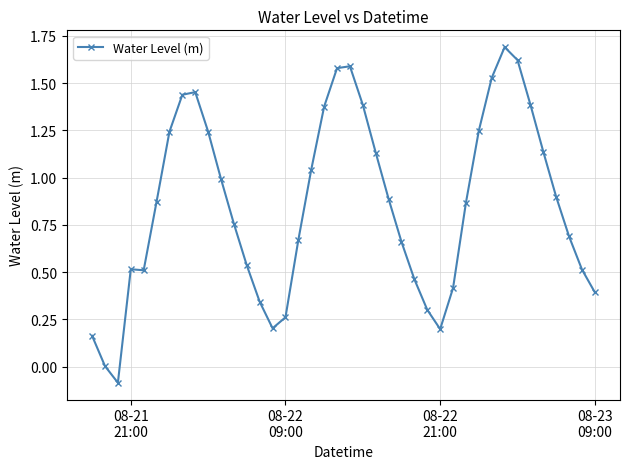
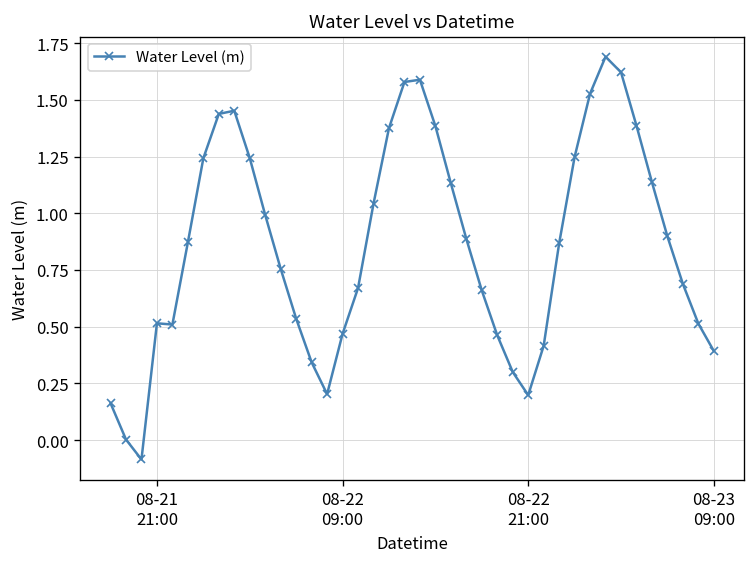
  {
    "08-21 21:00": 0.51,
-   "08-22 09:00": 0.26,
+   "08-22 09:00": 0.47,
    "08-22 21:00": 0.20,
    "08-23 09:00": 0.39
  }
